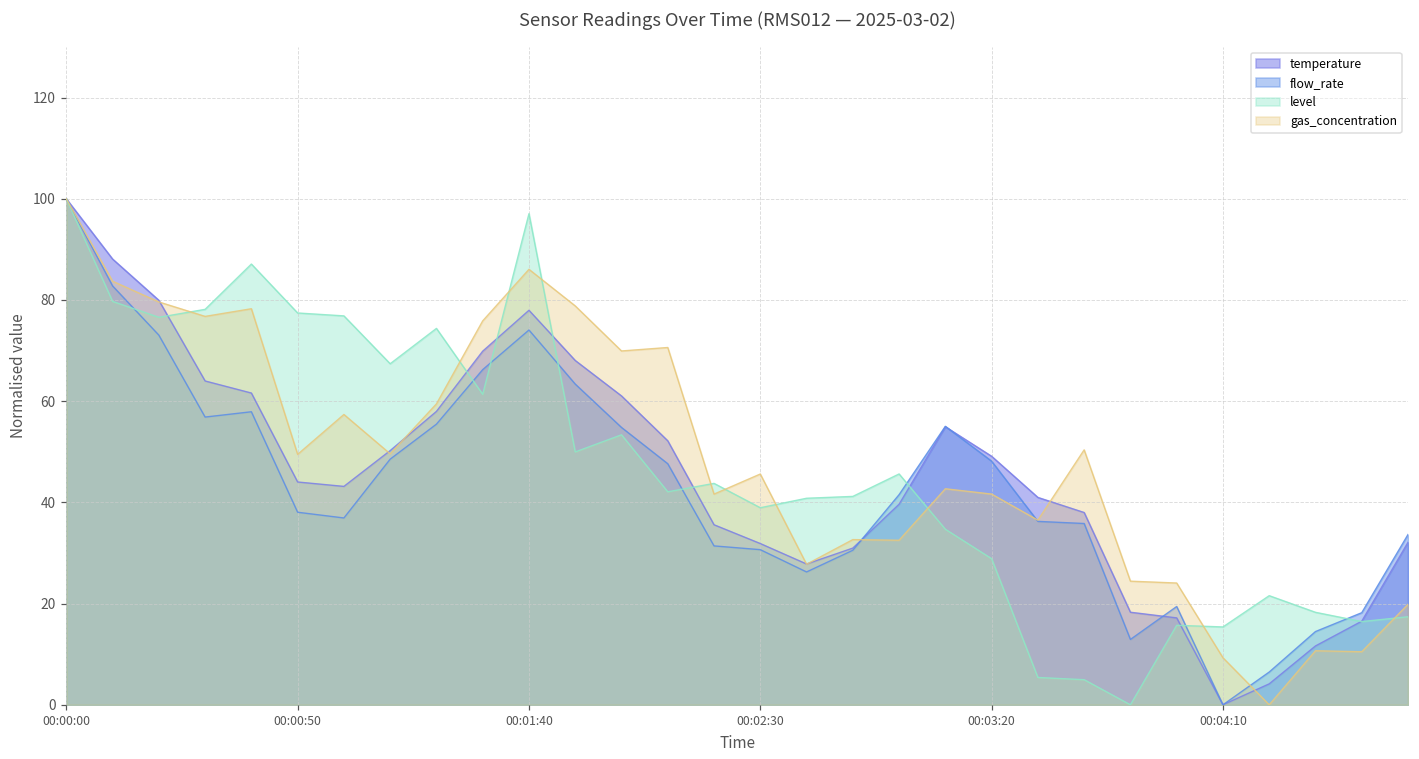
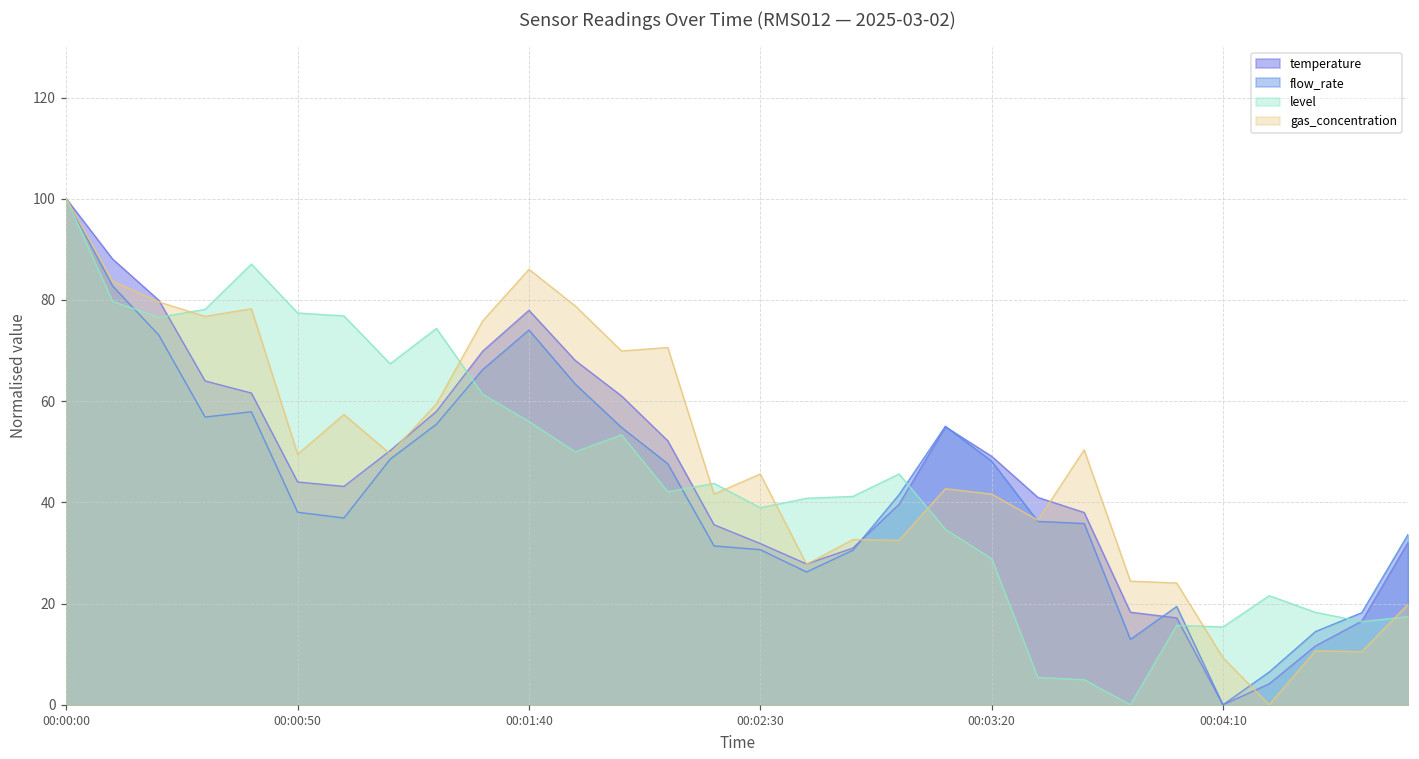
  {
    "level": {
      "00:00:50": 77,
-     "00:01:40": 97,
+     "00:01:40": 56,
      "00:02:30": 39,
      "00:03:20": 29,
      "00:04:10": 15
    },
    "gas_concentration": {
      "00:00:50": 49,
      "00:01:40": 86,
      "00:02:30": 46,
      "00:03:20": 42,
      "00:04:10": 9
    }
  }
